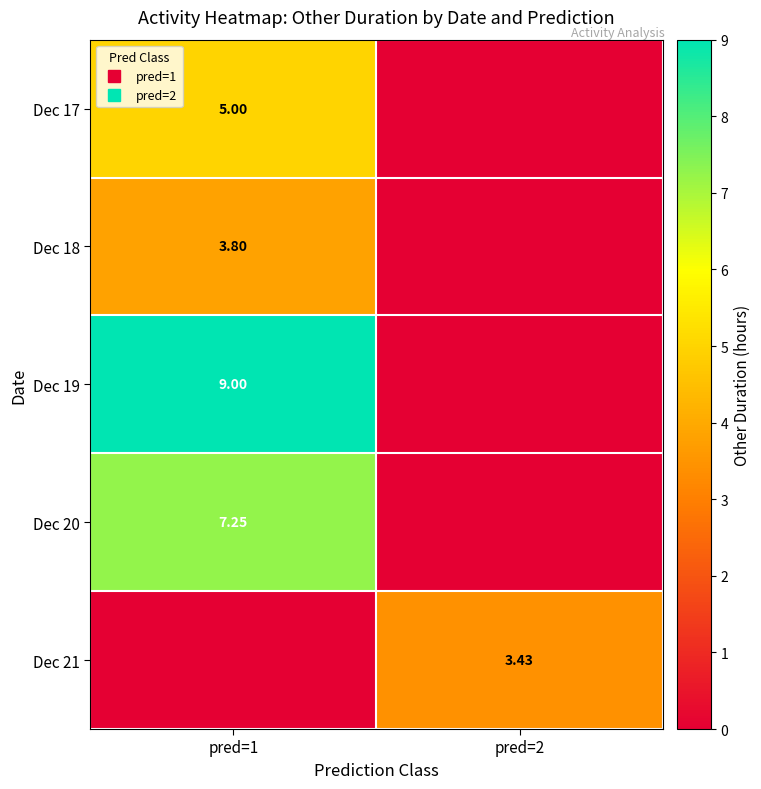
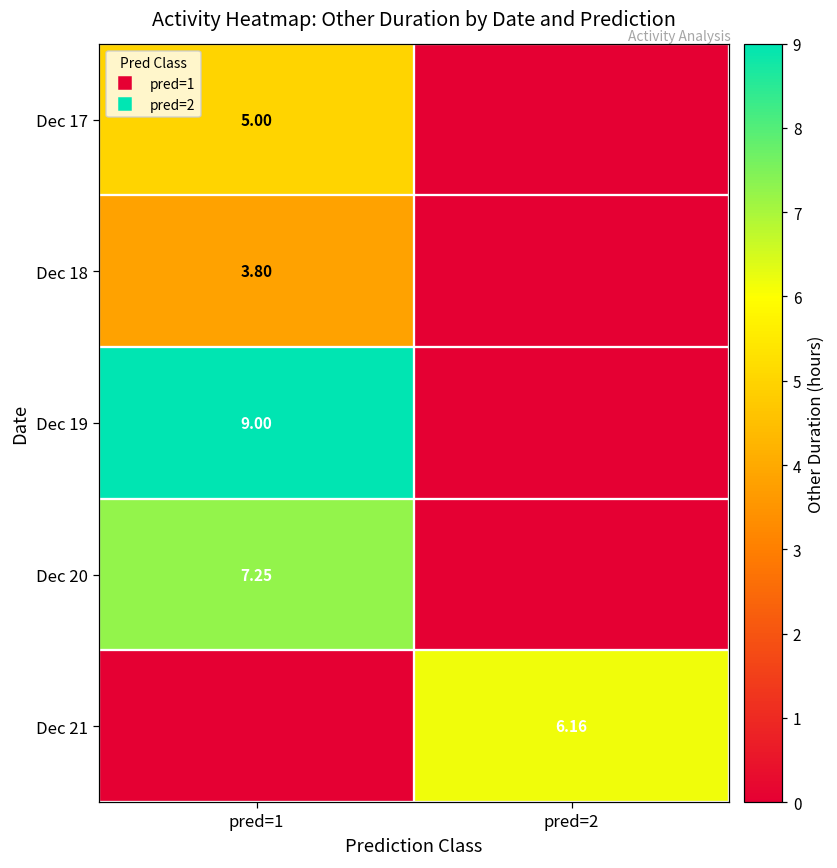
  {
    "Dec 17": {
      "pred=1": 5.00
    },
    "Dec 18": {
      "pred=1": 3.80
    },
    "Dec 19": {
      "pred=1": 9.00
    },
    "Dec 20": {
      "pred=1": 7.25
    },
    "Dec 21": {
-     "pred=2": 3.43
+     "pred=2": 6.16
    }
  }
